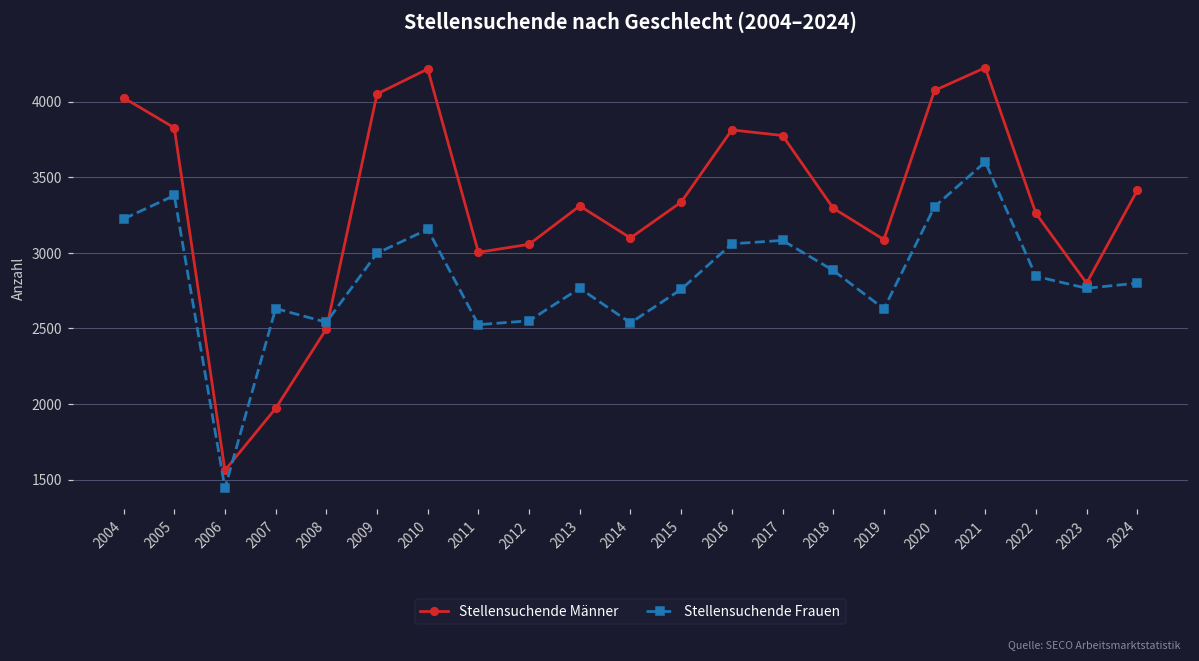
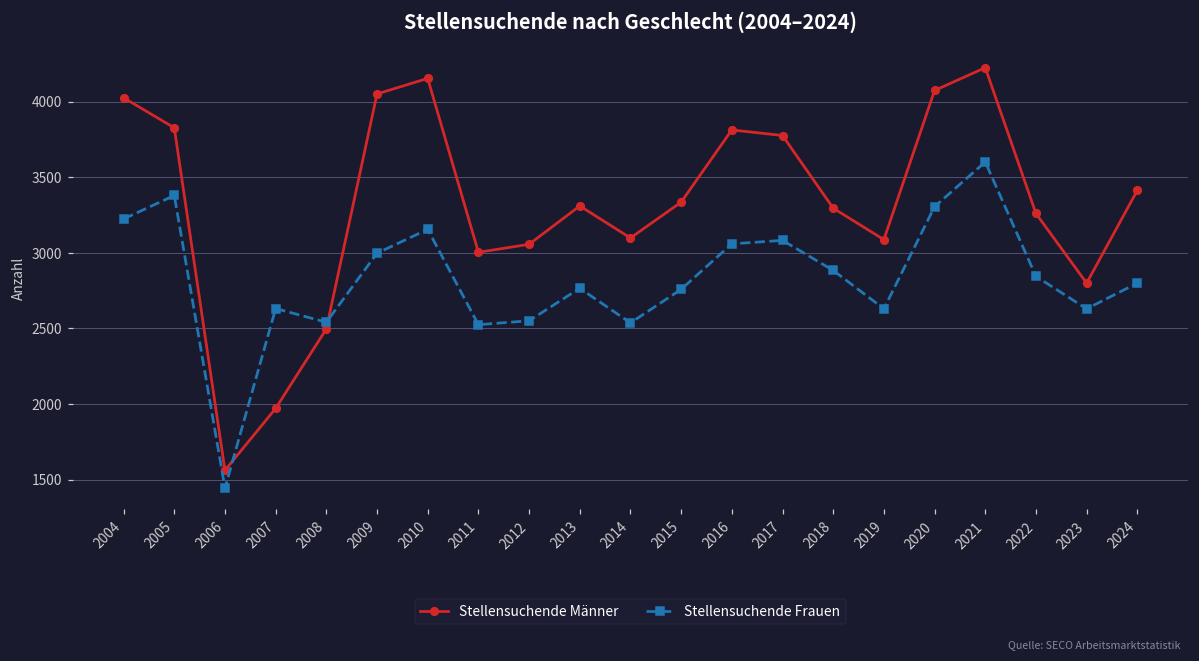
  {
    "Stellensuchende Männer": {
      "2004": 4030,
      "2005": 3830,
      "2006": 1560,
      "2007": 1970,
      "2008": 2500,
      "2009": 4050,
-     "2010": 4220,
+     "2010": 4160,
      "2011": 3000,
      "2012": 3060,
      "2013": 3310,
      "2014": 3100,
      "2015": 3340,
      "2016": 3810,
      "2017": 3780,
      "2018": 3300,
      "2019": 3090,
      "2020": 4080,
      "2021": 4230,
      "2022": 3260,
      "2023": 2800,
      "2024": 3410
    },
    "Stellensuchende Frauen": {
      "2004": 3230,
      "2005": 3380,
      "2006": 1440,
      "2007": 2630,
      "2008": 2540,
      "2009": 3000,
      "2010": 3160,
      "2011": 2530,
      "2012": 2550,
      "2013": 2770,
      "2014": 2540,
      "2015": 2760,
      "2016": 3060,
      "2017": 3080,
      "2018": 2880,
      "2019": 2630,
      "2020": 3310,
      "2021": 3600,
      "2022": 2850,
-     "2023": 2770,
+     "2023": 2630,
      "2024": 2800
    }
  }
